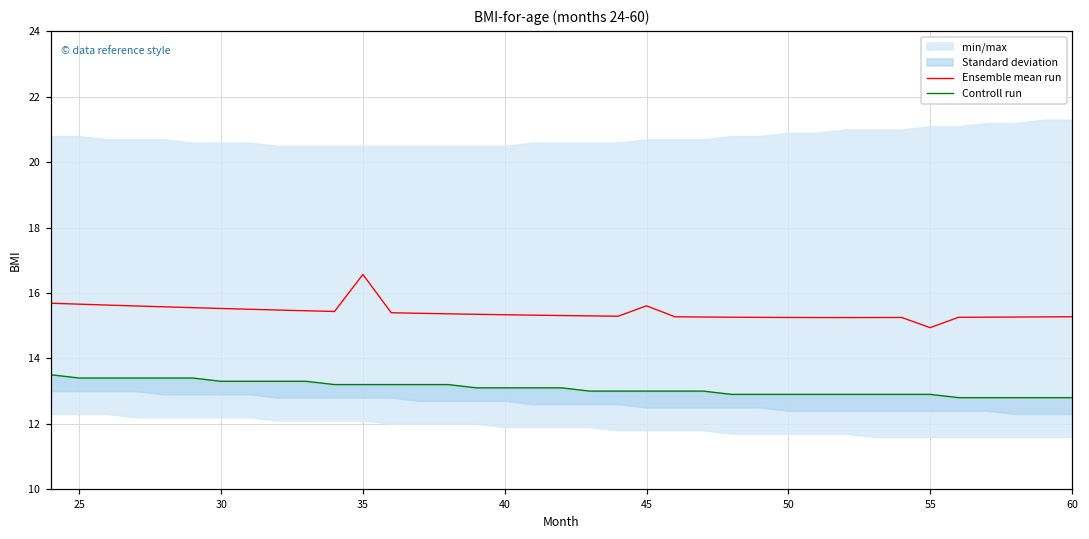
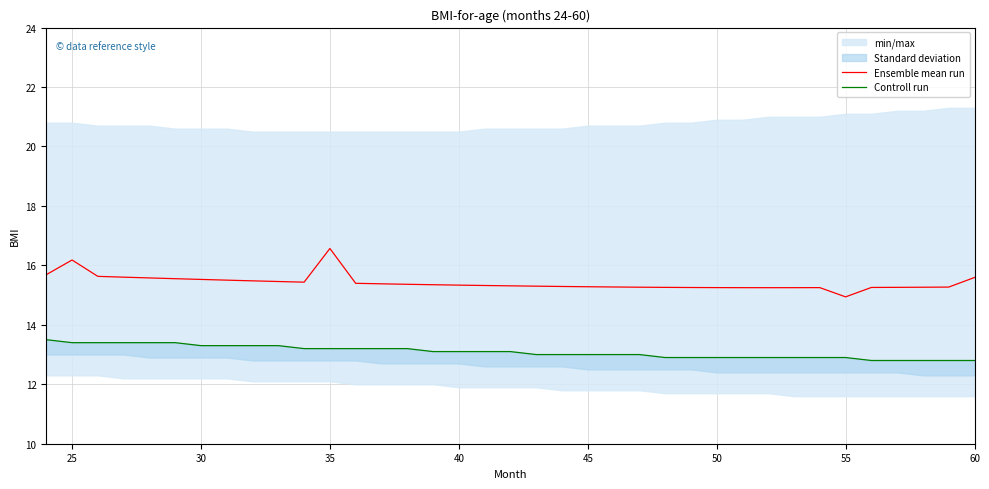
  {
    "Ensemble mean run": {
-     "25": 15.7,
+     "25": 16.2,
      "30": 15.5,
      "35": 16.6,
      "40": 15.3,
-     "45": 15.6,
+     "45": 15.3,
      "50": 15.3,
      "55": 14.9,
-     "60": 15.3
+     "60": 15.6
    }
  }
